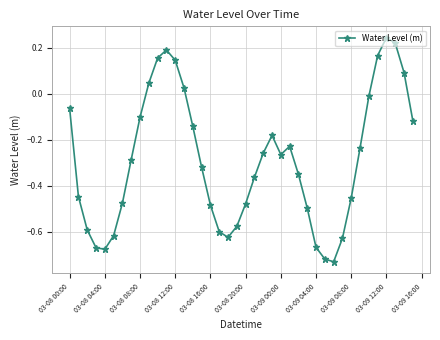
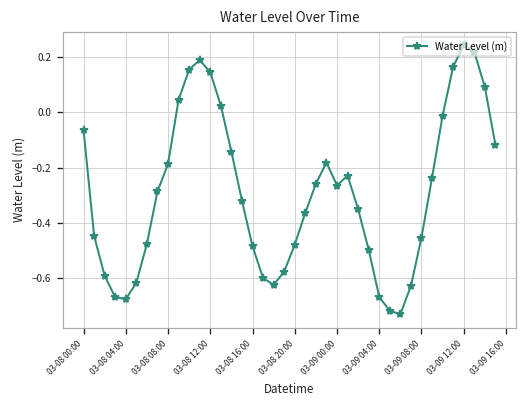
  {
    "03-08 00:00": -0.06,
    "03-08 04:00": -0.68,
-   "03-08 08:00": -0.10,
+   "03-08 08:00": -0.19,
    "03-08 12:00": 0.14,
    "03-08 16:00": -0.48,
    "03-08 20:00": -0.48,
    "03-09 00:00": -0.27,
    "03-09 04:00": -0.67,
    "03-09 08:00": -0.45
  }
